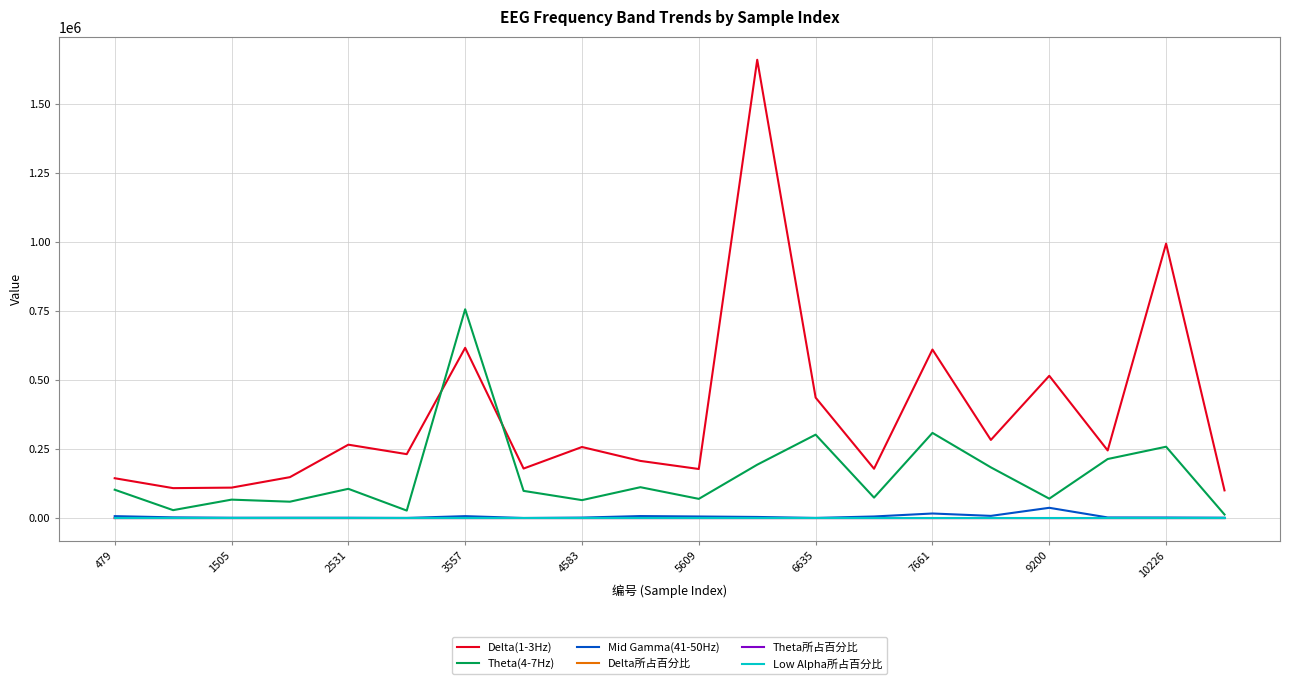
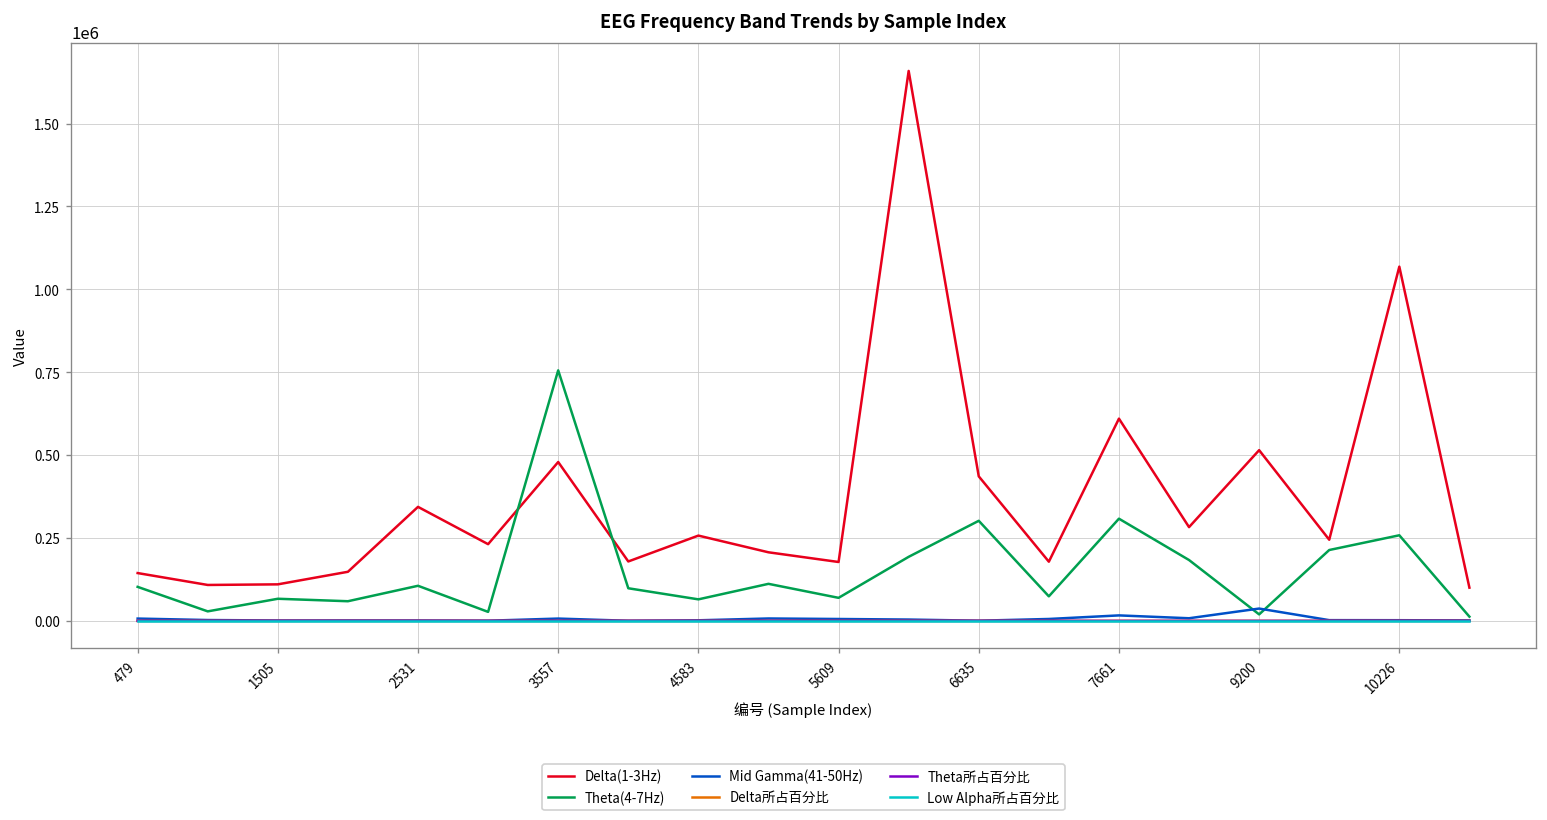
  {
    "Delta(1-3Hz)": {
      "479": 140000,
      "1505": 110000,
-     "2531": 270000,
-     "3557": 620000,
+     "2531": 340000,
+     "3557": 480000,
      "4583": 260000,
      "5609": 180000,
      "6635": 440000,
      "7661": 610000,
      "9200": 510000,
-     "10226": 990000
+     "10226": 1070000
    },
    "Theta(4-7Hz)": {
      "479": 100000,
      "1505": 70000,
      "2531": 110000,
      "3557": 760000,
      "4583": 60000,
      "5609": 70000,
      "6635": 300000,
      "7661": 310000,
-     "9200": 70000,
+     "9200": 20000,
      "10226": 260000
    },
    "Mid Gamma(41-50Hz)": {
      "7661": 20000,
      "9200": 40000
    },
    "Low Alpha所占百分比": {
      "7661": 0,
      "9200": 0
    }
  }
